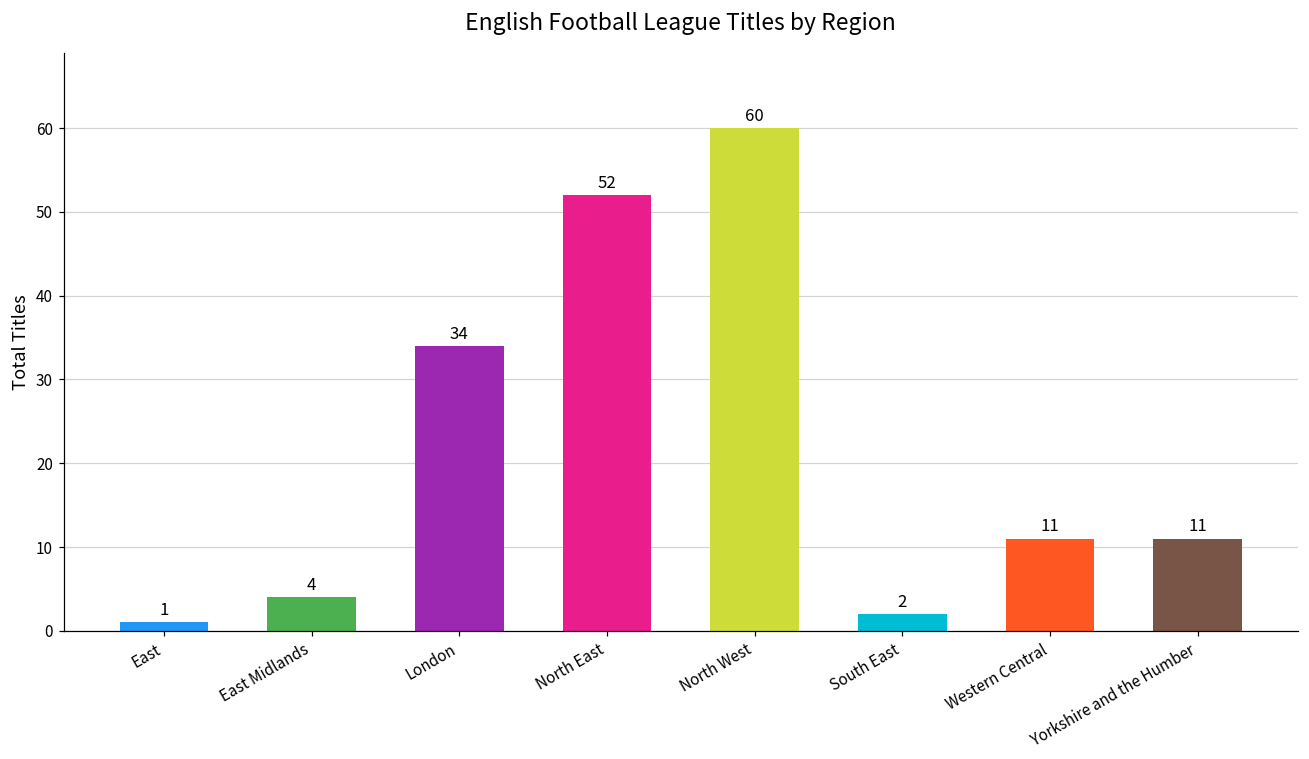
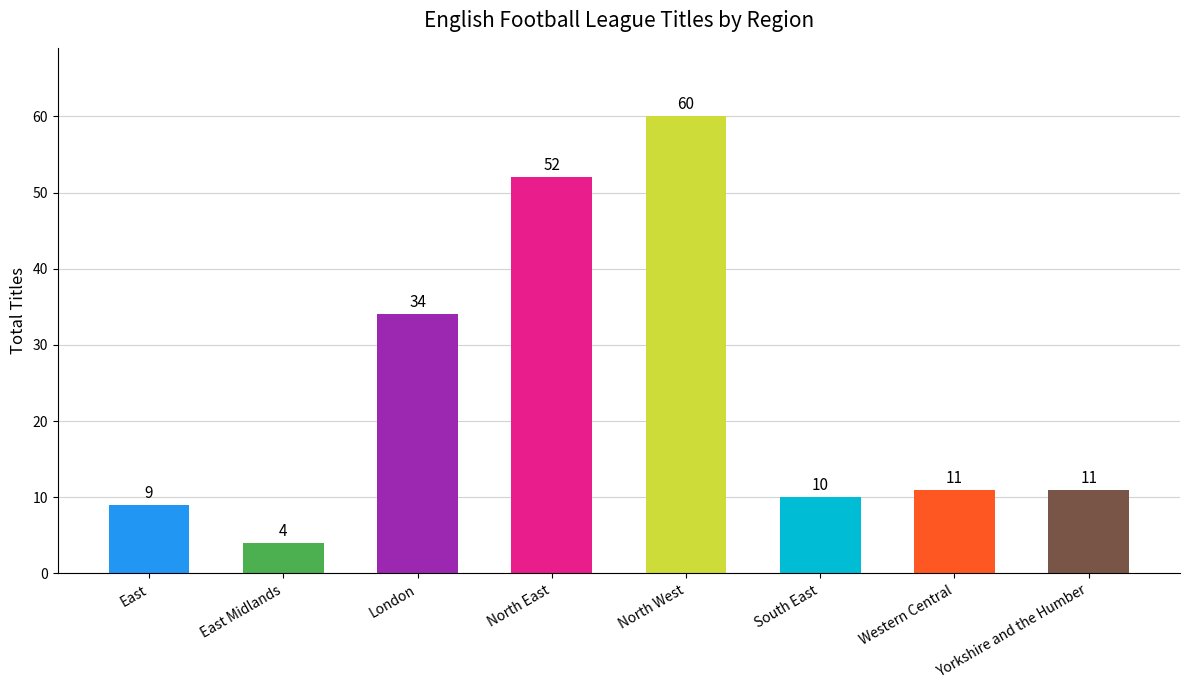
  {
-   "East": 1,
+   "East": 9,
    "East Midlands": 4,
    "London": 34,
    "North East": 52,
    "North West": 60,
-   "South East": 2,
+   "South East": 10,
    "Western Central": 11,
    "Yorkshire and the Humber": 11
  }
